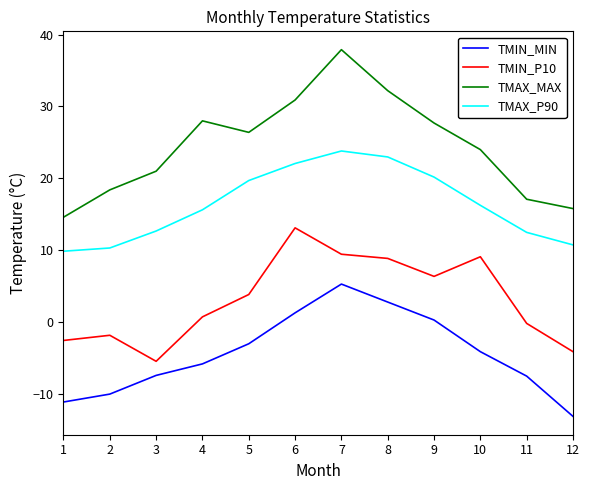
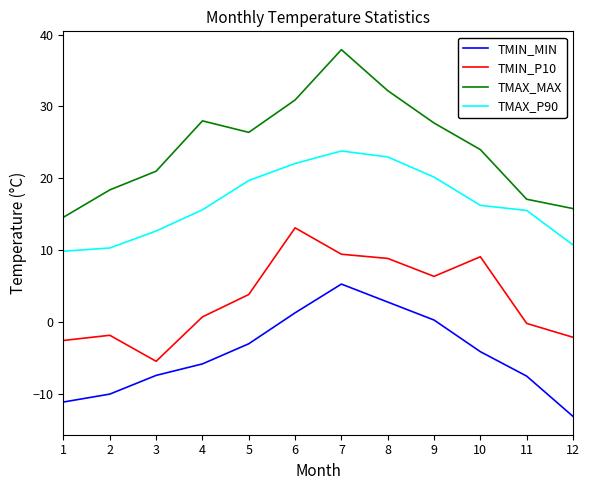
  {
    "TMIN_MIN": {
      "1": -11,
      "2": -10,
      "3": -7,
      "4": -6,
      "5": -3,
      "6": 1,
      "7": 5,
      "8": 3,
      "9": 0,
      "10": -4,
      "11": -8,
      "12": -13
    },
    "TMIN_P10": {
      "1": -3,
      "2": -2,
      "3": -5,
      "4": 1,
      "5": 4,
      "6": 13,
      "7": 9,
      "8": 9,
      "9": 6,
      "10": 9,
      "11": 0,
-     "12": -4
+     "12": -2
    },
    "TMAX_MAX": {
      "1": 15,
      "2": 18,
      "3": 21,
      "4": 28,
      "5": 26,
      "6": 31,
      "7": 38,
      "8": 32,
      "9": 28,
      "10": 24,
      "11": 17,
      "12": 16
    },
    "TMAX_P90": {
      "1": 10,
      "2": 10,
      "3": 13,
      "4": 16,
      "5": 20,
      "6": 22,
      "7": 24,
      "8": 23,
      "9": 20,
      "10": 16,
-     "11": 12,
+     "11": 16,
      "12": 11
    }
  }
